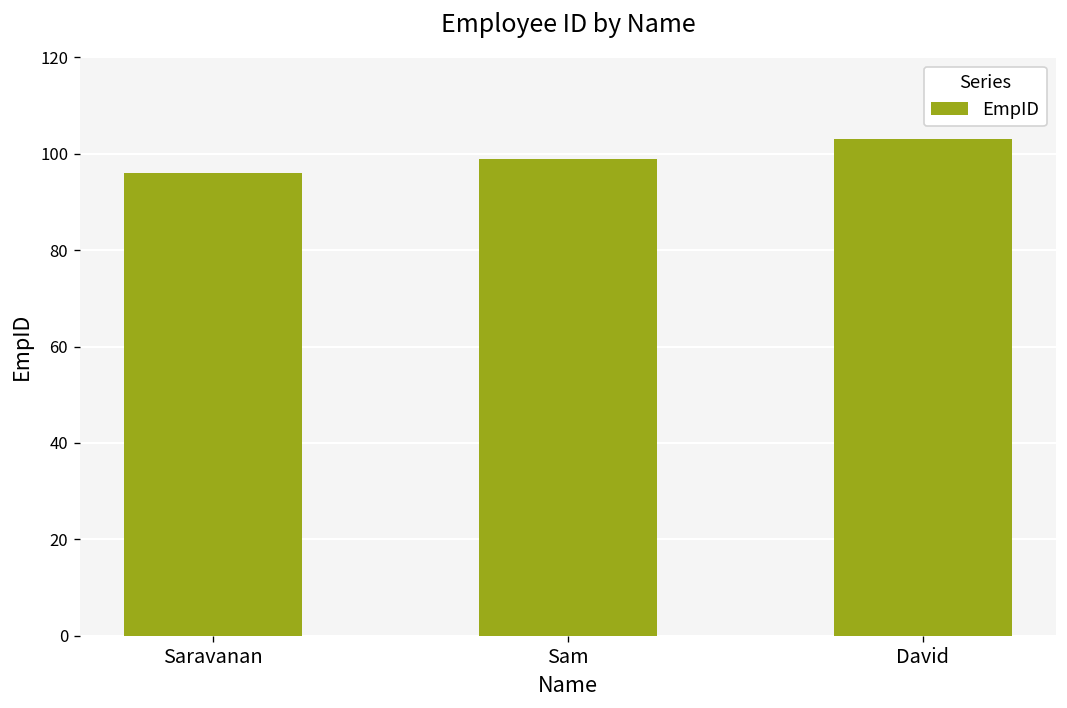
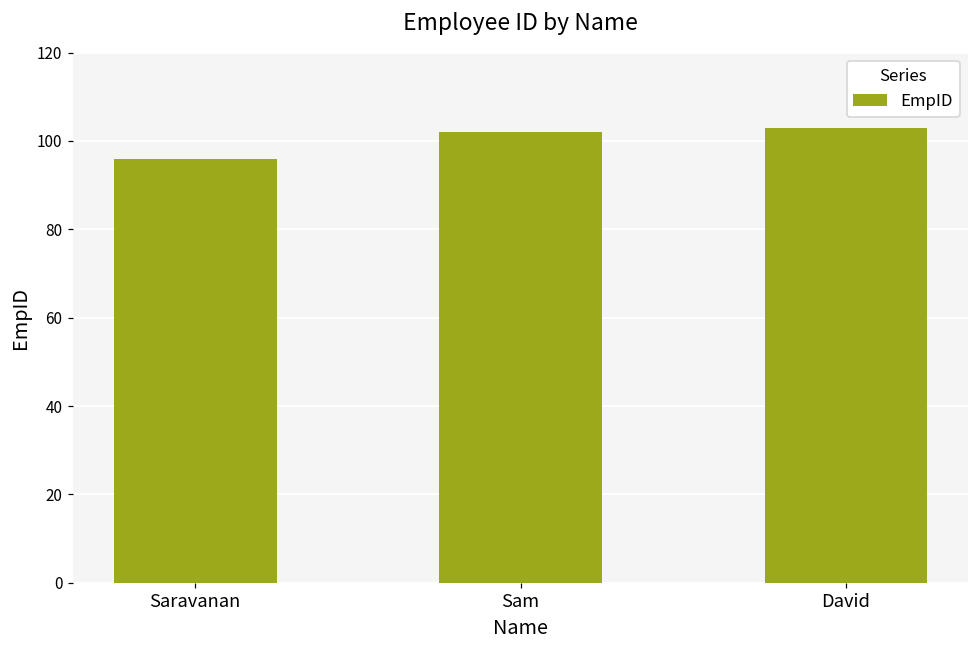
  {
    "Saravanan": 96,
-   "Sam": 99,
+   "Sam": 102,
    "David": 103
  }
